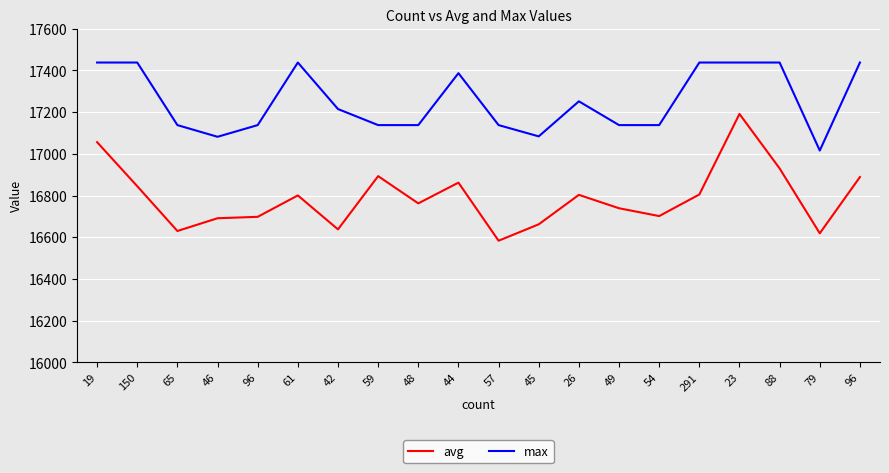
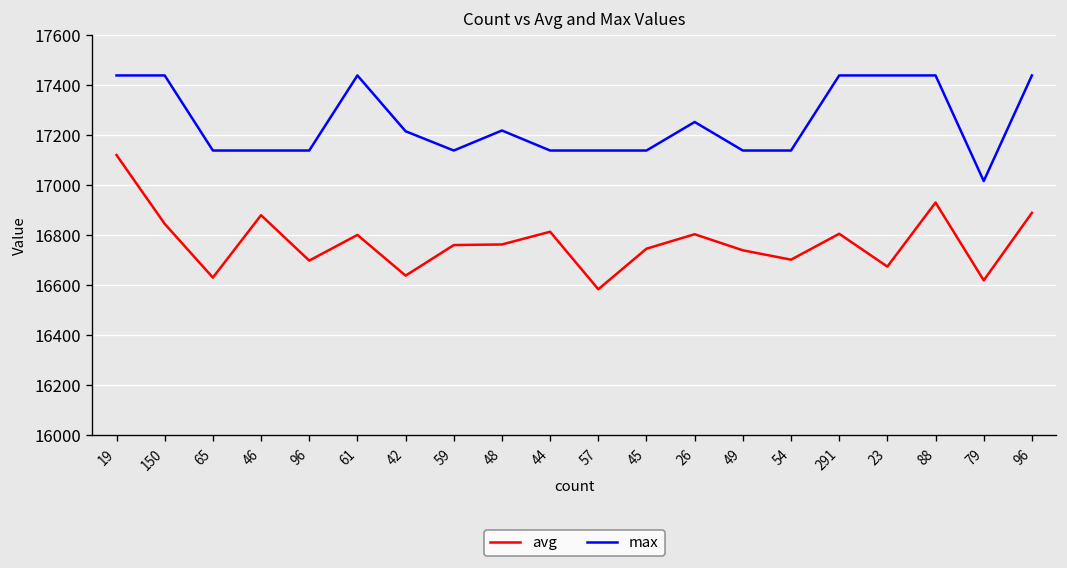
  {
    "avg": {
-     "19": 17060,
+     "19": 17120,
      "150": 16850,
      "65": 16630,
-     "46": 16690,
+     "46": 16880,
      "61": 16800,
      "42": 16640,
-     "59": 16890,
+     "59": 16760,
      "48": 16760,
-     "44": 16860,
+     "44": 16810,
      "57": 16580,
-     "45": 16660,
+     "45": 16750,
      "26": 16800,
      "49": 16740,
      "54": 16700,
      "291": 16810,
-     "23": 17190,
+     "23": 16670,
      "88": 16930,
      "79": 16620
    },
    "max": {
      "19": 17440,
      "150": 17440,
      "65": 17140,
-     "46": 17080,
+     "46": 17140,
      "61": 17440,
      "42": 17220,
      "59": 17140,
-     "48": 17140,
-     "44": 17390,
+     "48": 17220,
+     "44": 17140,
      "57": 17140,
-     "45": 17080,
+     "45": 17140,
      "26": 17250,
      "49": 17140,
      "54": 17140,
      "291": 17440,
      "23": 17440,
      "88": 17440,
      "79": 17020
    }
  }
